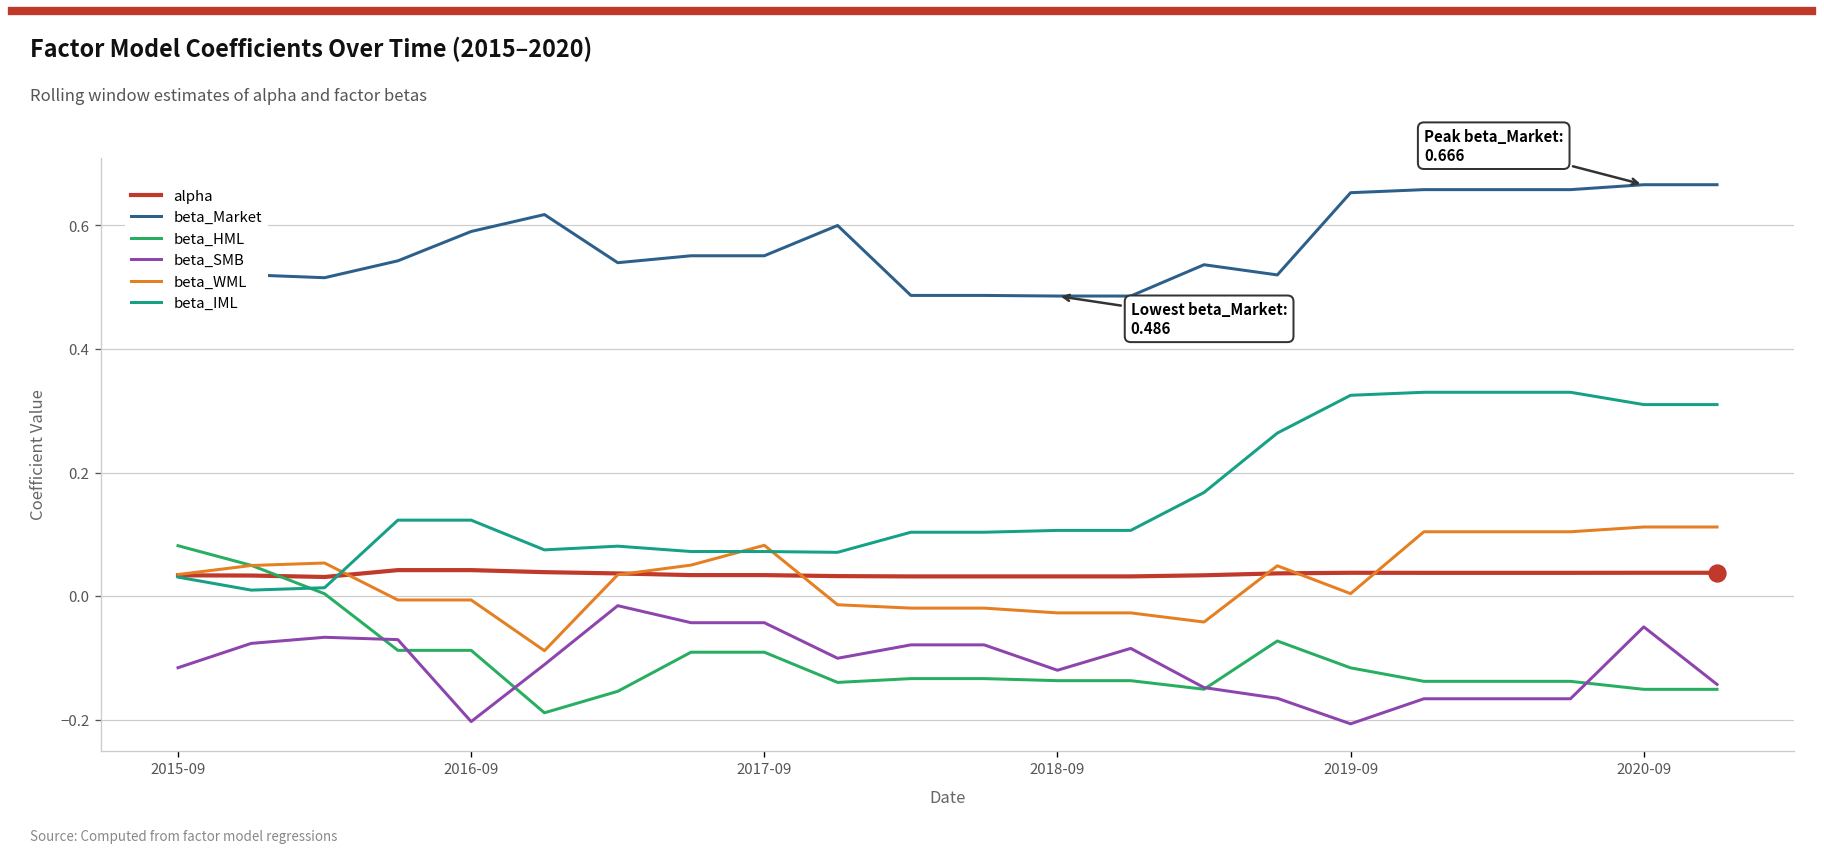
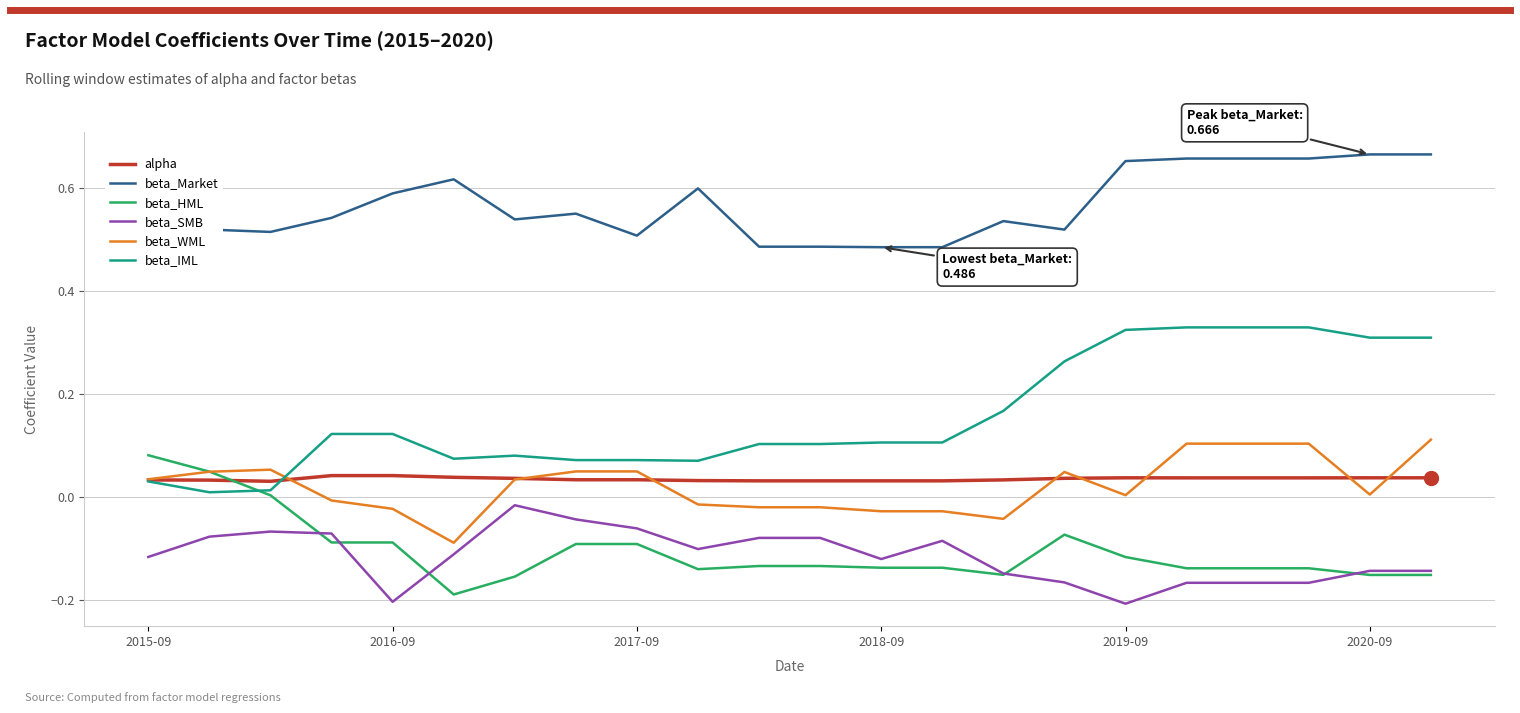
  {
    "beta_Market": {
      "2016-09": 0.59,
-     "2017-09": 0.55,
+     "2017-09": 0.51,
      "2018-09": 0.49,
      "2019-09": 0.65,
      "2020-09": 0.67
    },
    "beta_SMB": {
      "2015-09": -0.12,
      "2016-09": -0.20,
-     "2017-09": -0.04,
+     "2017-09": -0.06,
      "2018-09": -0.12,
      "2019-09": -0.21,
-     "2020-09": -0.05
+     "2020-09": -0.14
    },
    "beta_WML": {
-     "2016-09": -0.01,
-     "2017-09": 0.08,
+     "2016-09": -0.02,
+     "2017-09": 0.05,
      "2018-09": -0.03,
      "2019-09": 0.00,
-     "2020-09": 0.11
+     "2020-09": 0.01
    }
  }
